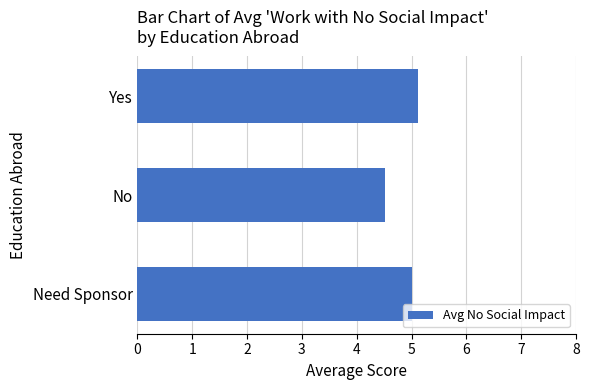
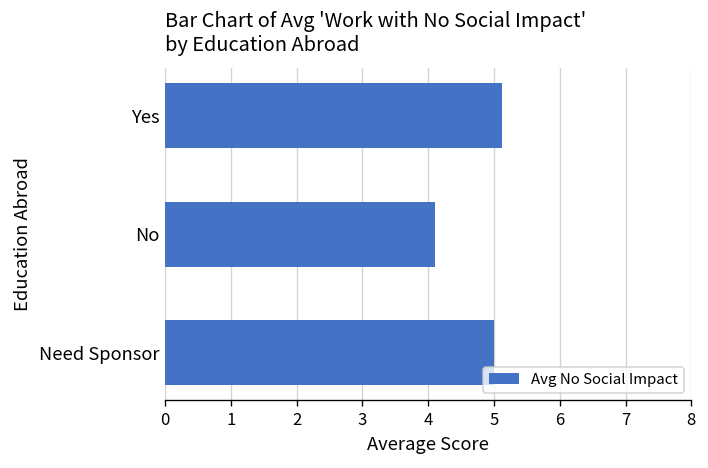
  {
    "Yes": 5.1,
-   "No": 4.5,
+   "No": 4.1,
    "Need Sponsor": 5.0
  }
